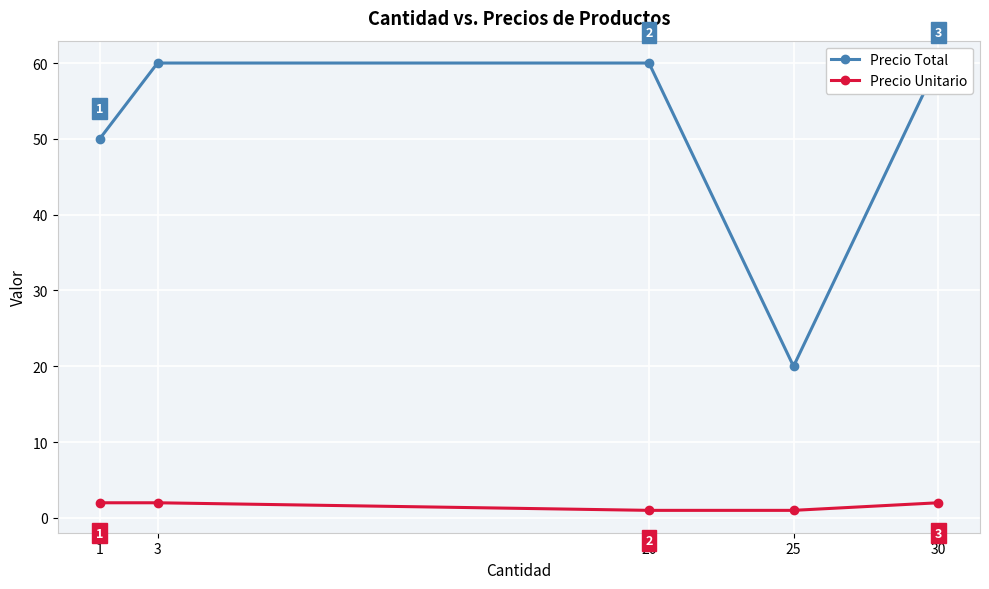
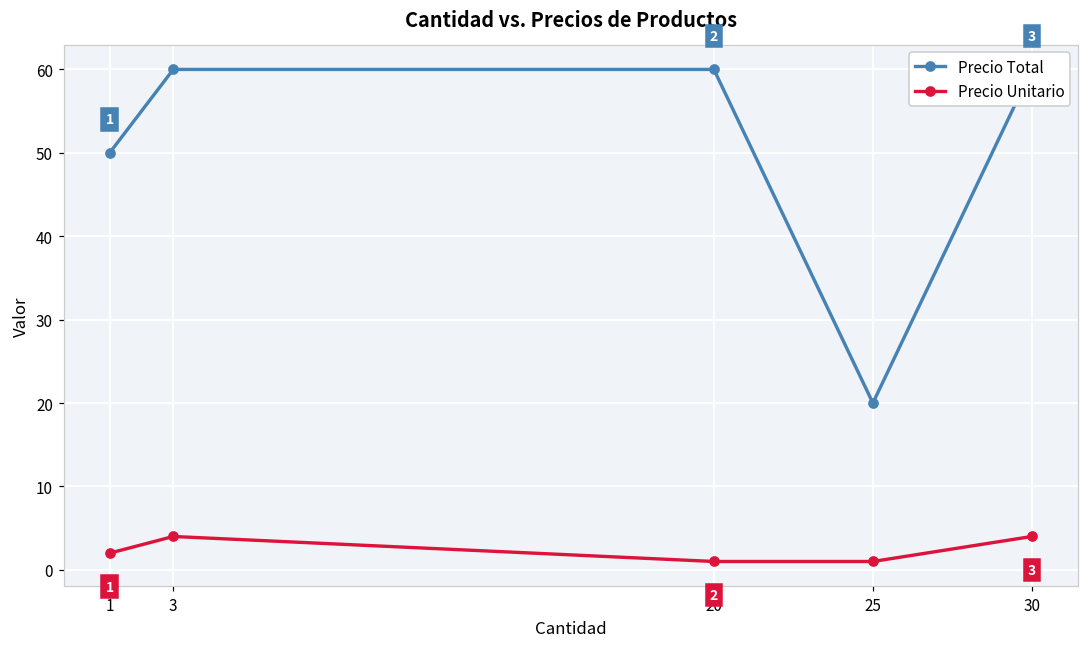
  {
    "Precio Total": {
      "3": 60,
      "25": 20
    },
    "Precio Unitario": {
-     "3": 2,
+     "3": 4,
      "25": 1,
-     "30": 2
+     "30": 4
    }
  }
